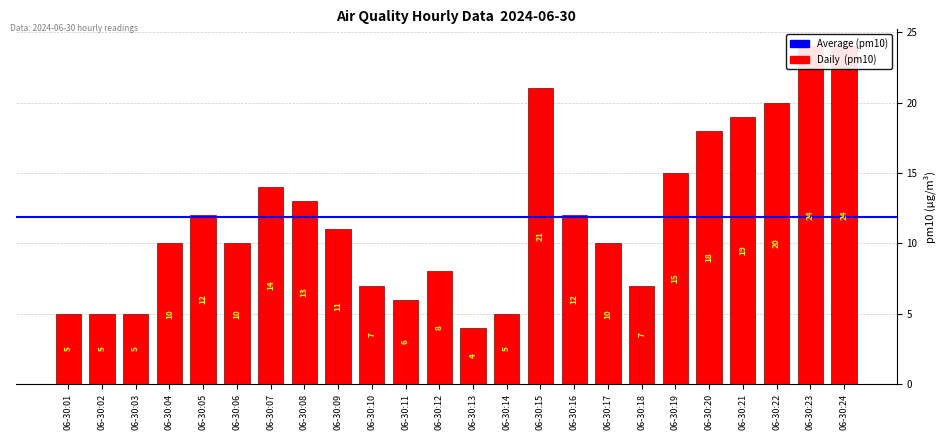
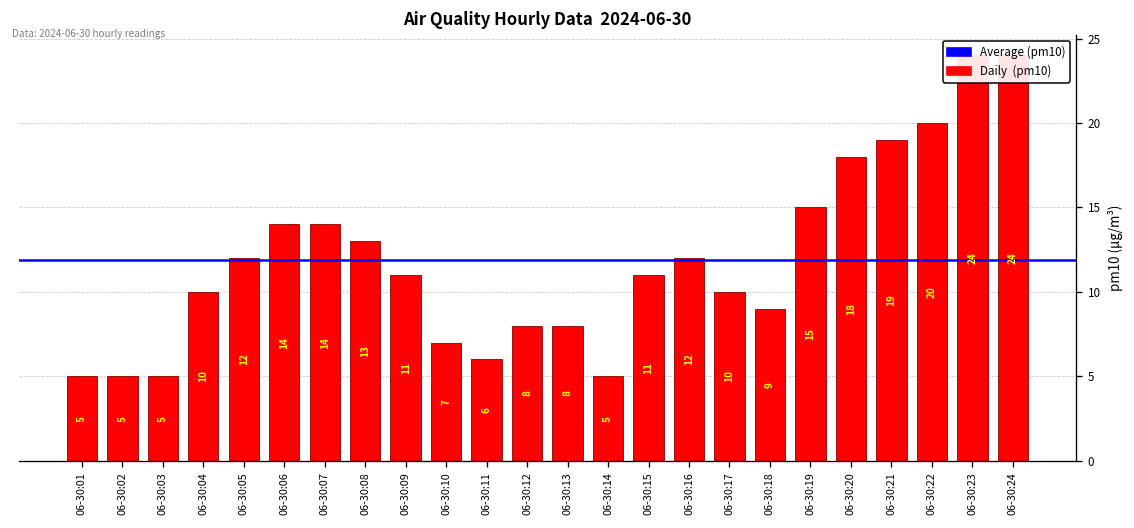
  {
    "06-30:01": 5,
    "06-30:02": 5,
    "06-30:03": 5,
    "06-30:04": 10,
    "06-30:05": 12,
-   "06-30:06": 10,
+   "06-30:06": 14,
    "06-30:07": 14,
    "06-30:08": 13,
    "06-30:09": 11,
    "06-30:10": 7,
    "06-30:11": 6,
    "06-30:12": 8,
-   "06-30:13": 4,
+   "06-30:13": 8,
    "06-30:14": 5,
-   "06-30:15": 21,
+   "06-30:15": 11,
    "06-30:16": 12,
    "06-30:17": 10,
-   "06-30:18": 7,
+   "06-30:18": 9,
    "06-30:19": 15,
    "06-30:20": 18,
    "06-30:21": 19,
    "06-30:22": 20
  }
